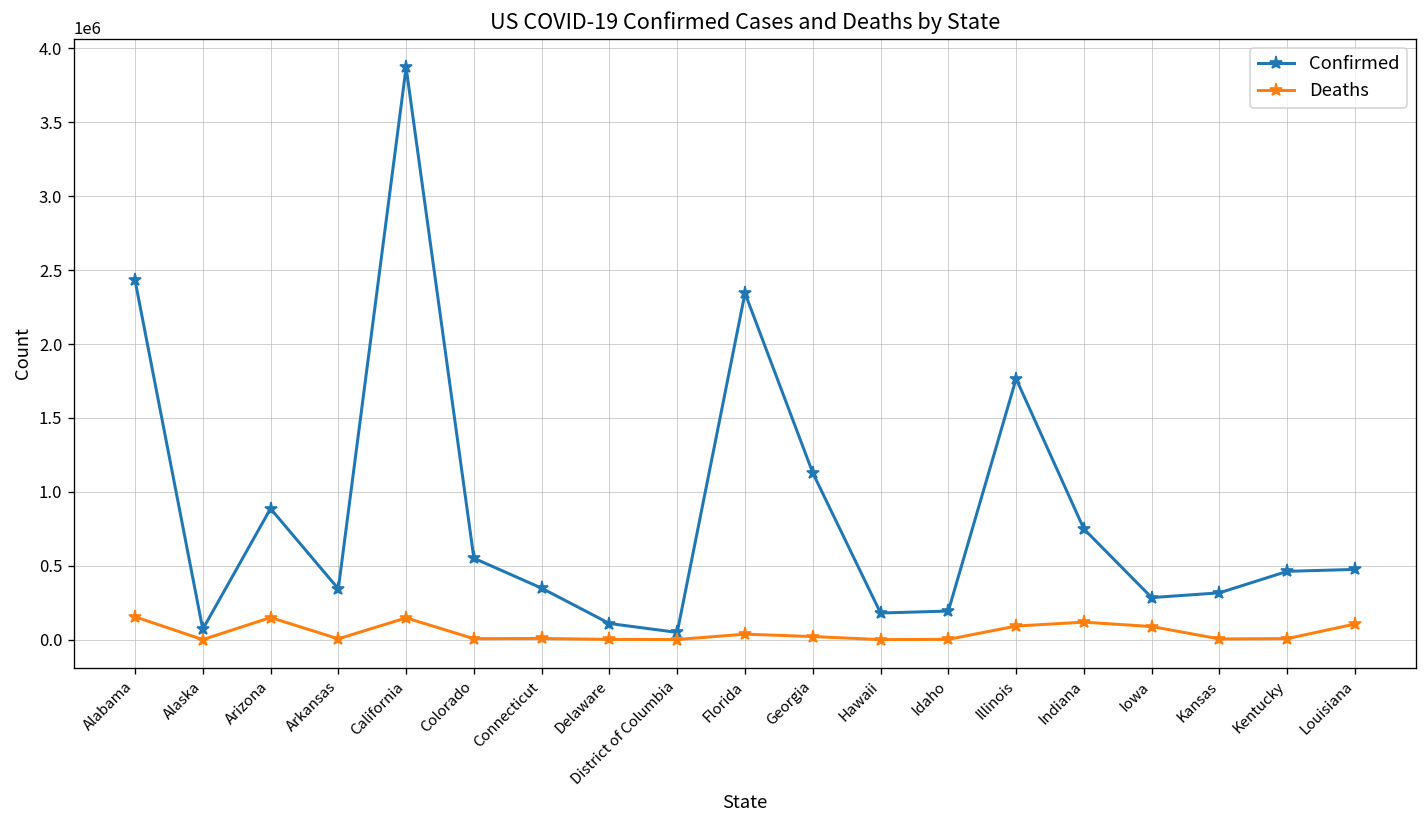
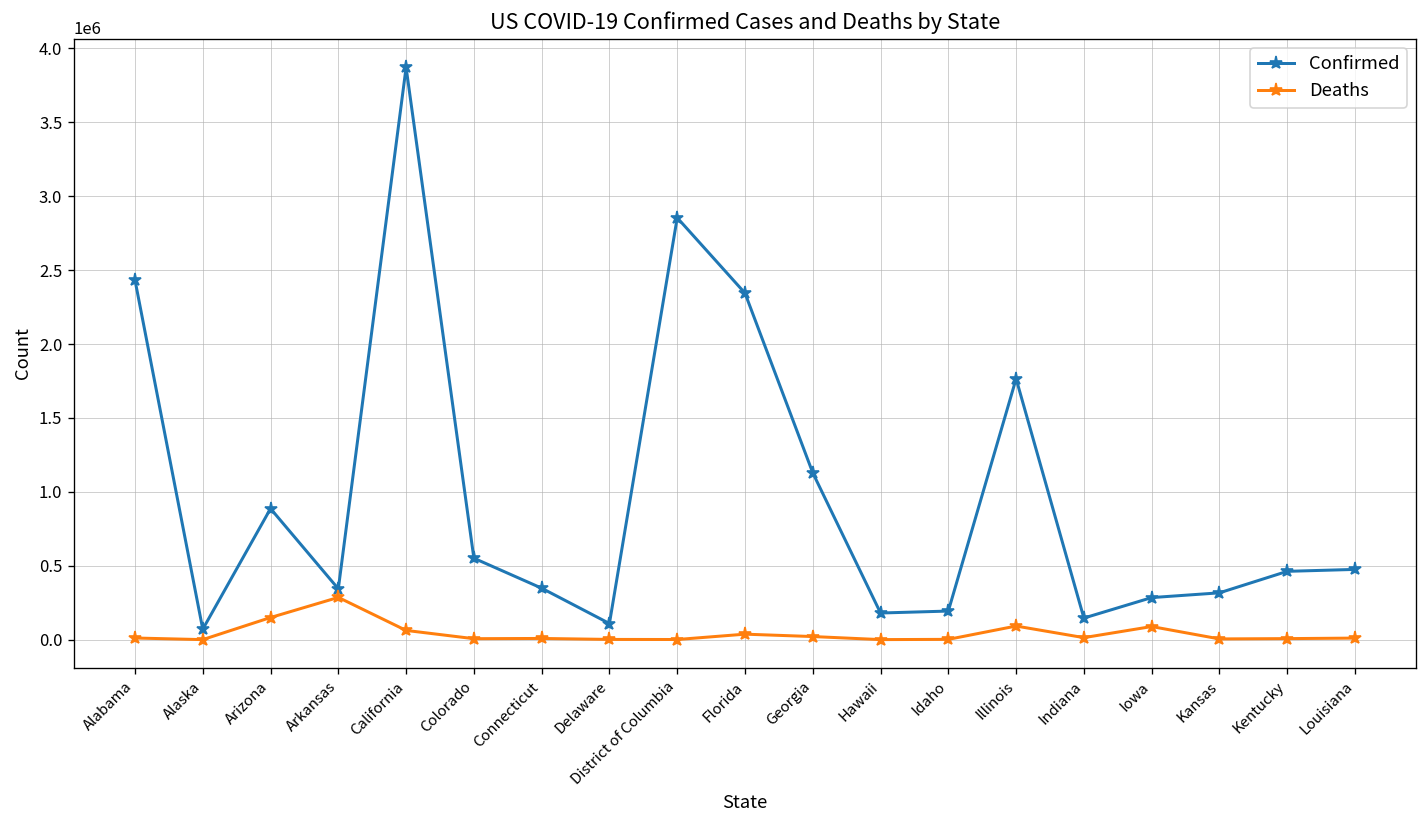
  {
    "Confirmed": {
      "Alabama": 2430000,
      "Alaska": 70000,
      "Arizona": 890000,
      "Arkansas": 340000,
      "California": 3870000,
      "Colorado": 550000,
      "Connecticut": 350000,
      "Delaware": 110000,
-     "District of Columbia": 50000,
+     "District of Columbia": 2850000,
      "Florida": 2340000,
      "Georgia": 1130000,
      "Hawaii": 180000,
      "Idaho": 190000,
      "Illinois": 1770000,
-     "Indiana": 750000,
+     "Indiana": 150000,
      "Iowa": 280000,
      "Kansas": 320000,
      "Kentucky": 460000,
      "Louisiana": 480000
    },
    "Deaths": {
-     "Alabama": 150000,
+     "Alabama": 10000,
      "Alaska": 0,
      "Arizona": 150000,
-     "Arkansas": 10000,
-     "California": 150000,
+     "Arkansas": 290000,
+     "California": 60000,
      "Colorado": 10000,
      "Connecticut": 10000,
      "Delaware": 0,
      "District of Columbia": 0,
      "Florida": 40000,
      "Georgia": 20000,
      "Hawaii": 0,
      "Idaho": 0,
      "Illinois": 90000,
-     "Indiana": 120000,
+     "Indiana": 10000,
      "Iowa": 90000,
      "Kansas": 10000,
      "Kentucky": 10000,
-     "Louisiana": 110000
+     "Louisiana": 10000
    }
  }
